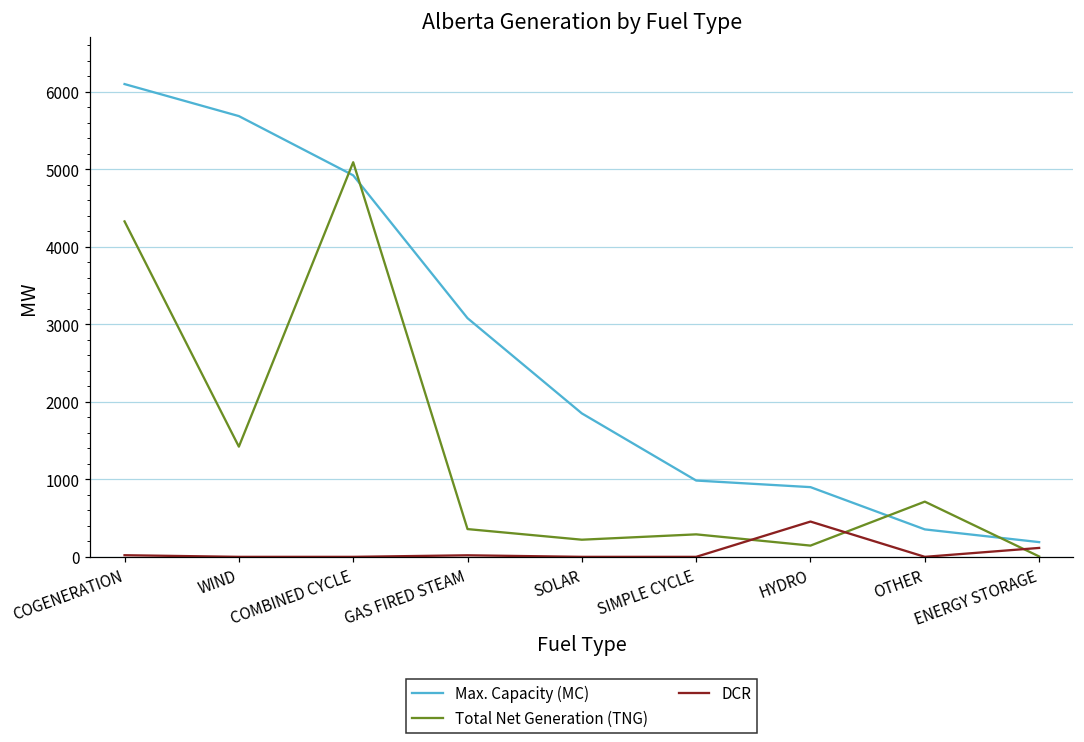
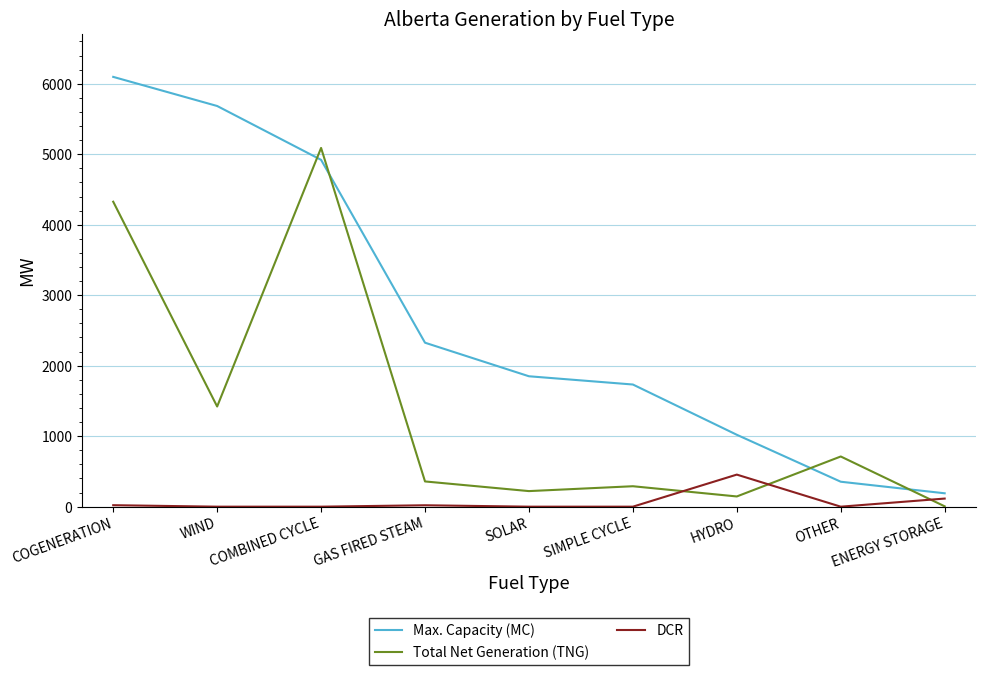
  {
    "Max. Capacity (MC)": {
      "COGENERATION": 6100,
      "WIND": 5700,
      "COMBINED CYCLE": 4900,
-     "GAS FIRED STEAM": 3100,
+     "GAS FIRED STEAM": 2300,
      "SOLAR": 1900,
-     "SIMPLE CYCLE": 1000,
-     "HYDRO": 900,
+     "SIMPLE CYCLE": 1700,
+     "HYDRO": 1000,
      "OTHER": 400,
      "ENERGY STORAGE": 200
    },
    "Total Net Generation (TNG)": {
      "COGENERATION": 4300,
      "WIND": 1400,
      "COMBINED CYCLE": 5100,
      "GAS FIRED STEAM": 400,
      "SOLAR": 200,
      "SIMPLE CYCLE": 300,
      "HYDRO": 100,
      "OTHER": 700,
      "ENERGY STORAGE": 0
    },
    "DCR": {
      "COGENERATION": 0,
      "WIND": 0,
      "COMBINED CYCLE": 0,
      "GAS FIRED STEAM": 0,
      "SOLAR": 0,
      "SIMPLE CYCLE": 0,
      "HYDRO": 500,
      "OTHER": 0,
      "ENERGY STORAGE": 100
    }
  }
